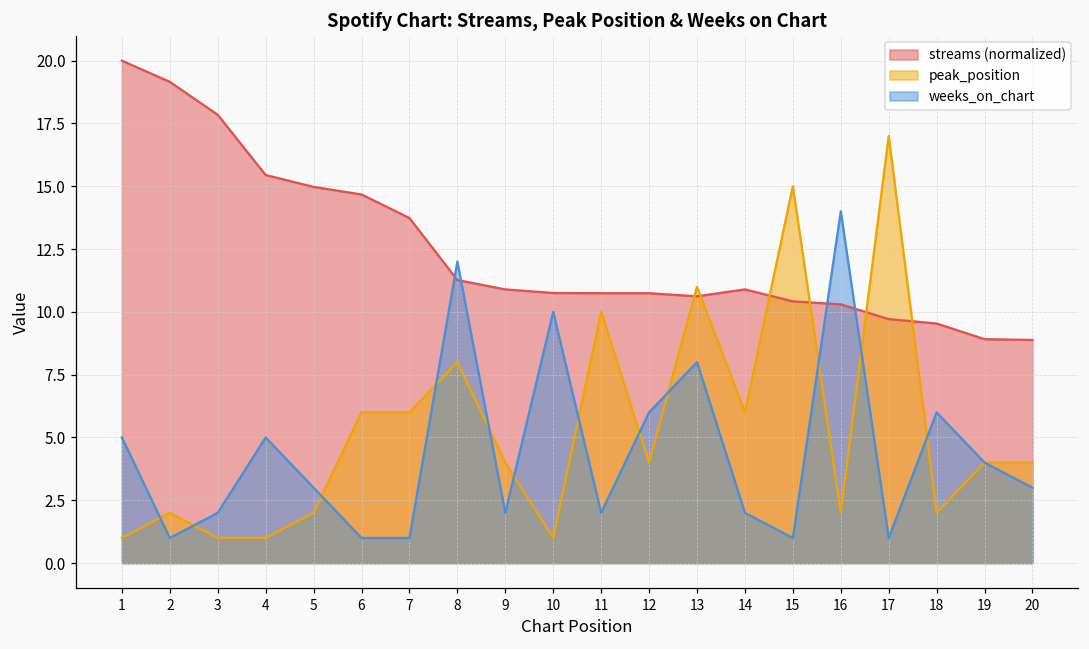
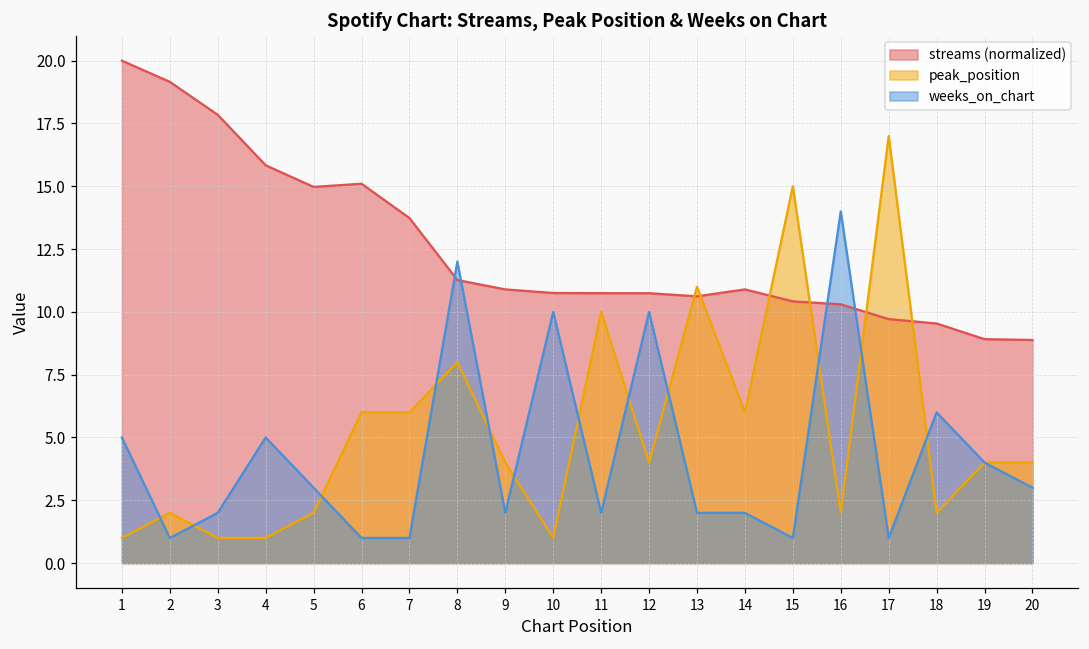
  {
    "streams (normalized)": {
      "1": 20.0,
      "2": 19.2,
      "3": 17.8,
-     "4": 15.4,
+     "4": 15.8,
      "5": 15.0,
-     "6": 14.7,
+     "6": 15.1,
      "7": 13.7,
      "8": 11.3,
      "9": 10.9,
      "10": 10.8,
      "11": 10.7,
      "12": 10.7,
      "13": 10.6,
      "14": 10.9,
      "15": 10.4,
      "16": 10.3,
      "17": 9.7,
      "18": 9.5,
      "19": 8.9,
      "20": 8.9
    },
    "peak_position": {
      "1": 1.0,
      "2": 2.0,
      "3": 1.0,
      "4": 1.0,
      "5": 2.0,
      "6": 6.0,
      "7": 6.0,
      "8": 8.0,
      "9": 4.0,
      "10": 1.0,
      "11": 10.0,
      "12": 4.0,
      "13": 11.0,
      "14": 6.0,
      "15": 15.0,
      "16": 2.0,
      "17": 17.0,
      "18": 2.0,
      "20": 4.0
    },
    "weeks_on_chart": {
      "1": 5,
      "2": 1,
      "3": 2,
      "4": 5,
      "5": 3,
      "6": 1,
      "7": 1,
      "8": 12,
      "9": 2,
      "10": 10,
      "11": 2,
-     "12": 6,
-     "13": 8,
+     "12": 10,
+     "13": 2,
      "14": 2,
      "15": 1,
      "16": 14,
      "17": 1,
      "18": 6,
      "20": 3
    }
  }
